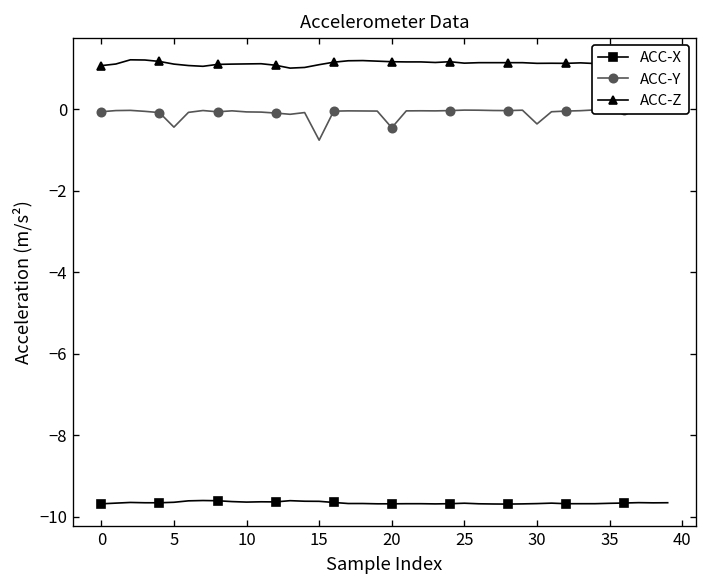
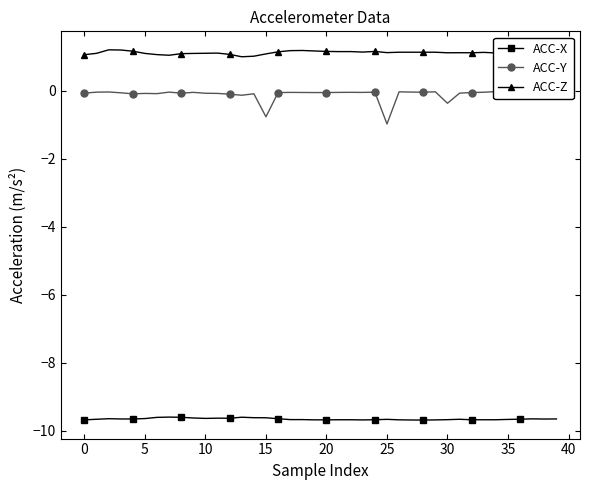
  {
    "ACC-Y": {
      "0": -0.1,
-     "5": -0.4,
+     "5": -0.1,
      "10": -0.1,
      "15": -0.8,
-     "20": -0.5,
-     "25": 0.0,
+     "20": 0.0,
+     "25": -1.0,
      "30": -0.4
    }
  }
